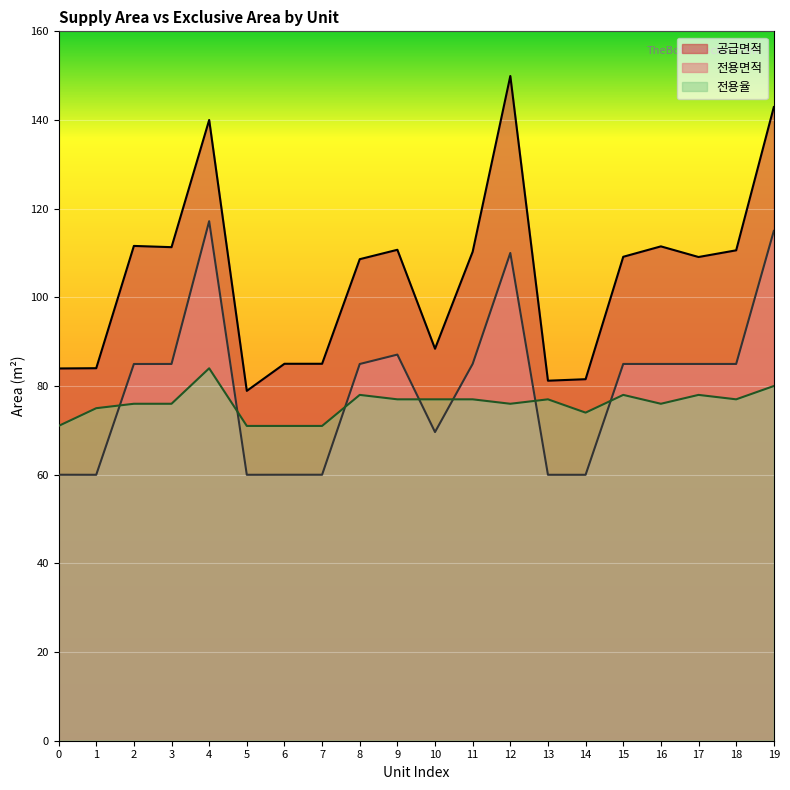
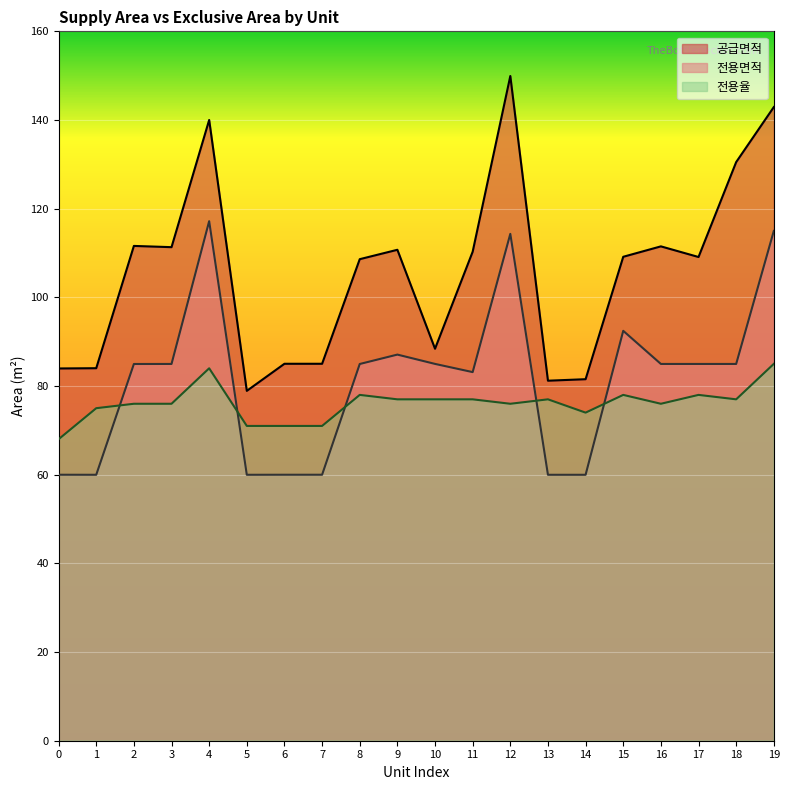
  {
    "공급면적": {
      "0": 84,
      "1": 84,
      "2": 112,
      "3": 111,
      "4": 140,
      "5": 79,
      "6": 85,
      "7": 85,
      "8": 109,
      "9": 111,
      "10": 88,
      "11": 110,
      "12": 150,
      "13": 81,
      "14": 82,
      "15": 109,
      "16": 112,
      "17": 109,
-     "18": 111,
+     "18": 131,
      "19": 143
    },
    "전용면적": {
      "0": 60,
      "1": 60,
      "2": 85,
      "3": 85,
      "4": 117,
      "5": 60,
      "6": 60,
      "7": 60,
      "8": 85,
      "9": 87,
-     "10": 70,
-     "11": 85,
-     "12": 110,
+     "10": 85,
+     "11": 83,
+     "12": 114,
      "13": 60,
      "14": 60,
-     "15": 85,
+     "15": 92,
      "16": 85,
      "17": 85,
      "18": 85,
      "19": 115
    },
    "전용율": {
-     "0": 71,
+     "0": 68,
      "1": 75,
      "2": 76,
      "3": 76,
      "4": 84,
      "5": 71,
      "6": 71,
      "7": 71,
      "8": 78,
      "9": 77,
      "10": 77,
      "11": 77,
      "12": 76,
      "13": 77,
      "14": 74,
      "15": 78,
      "16": 76,
      "17": 78,
      "18": 77,
-     "19": 80
+     "19": 85
    }
  }
